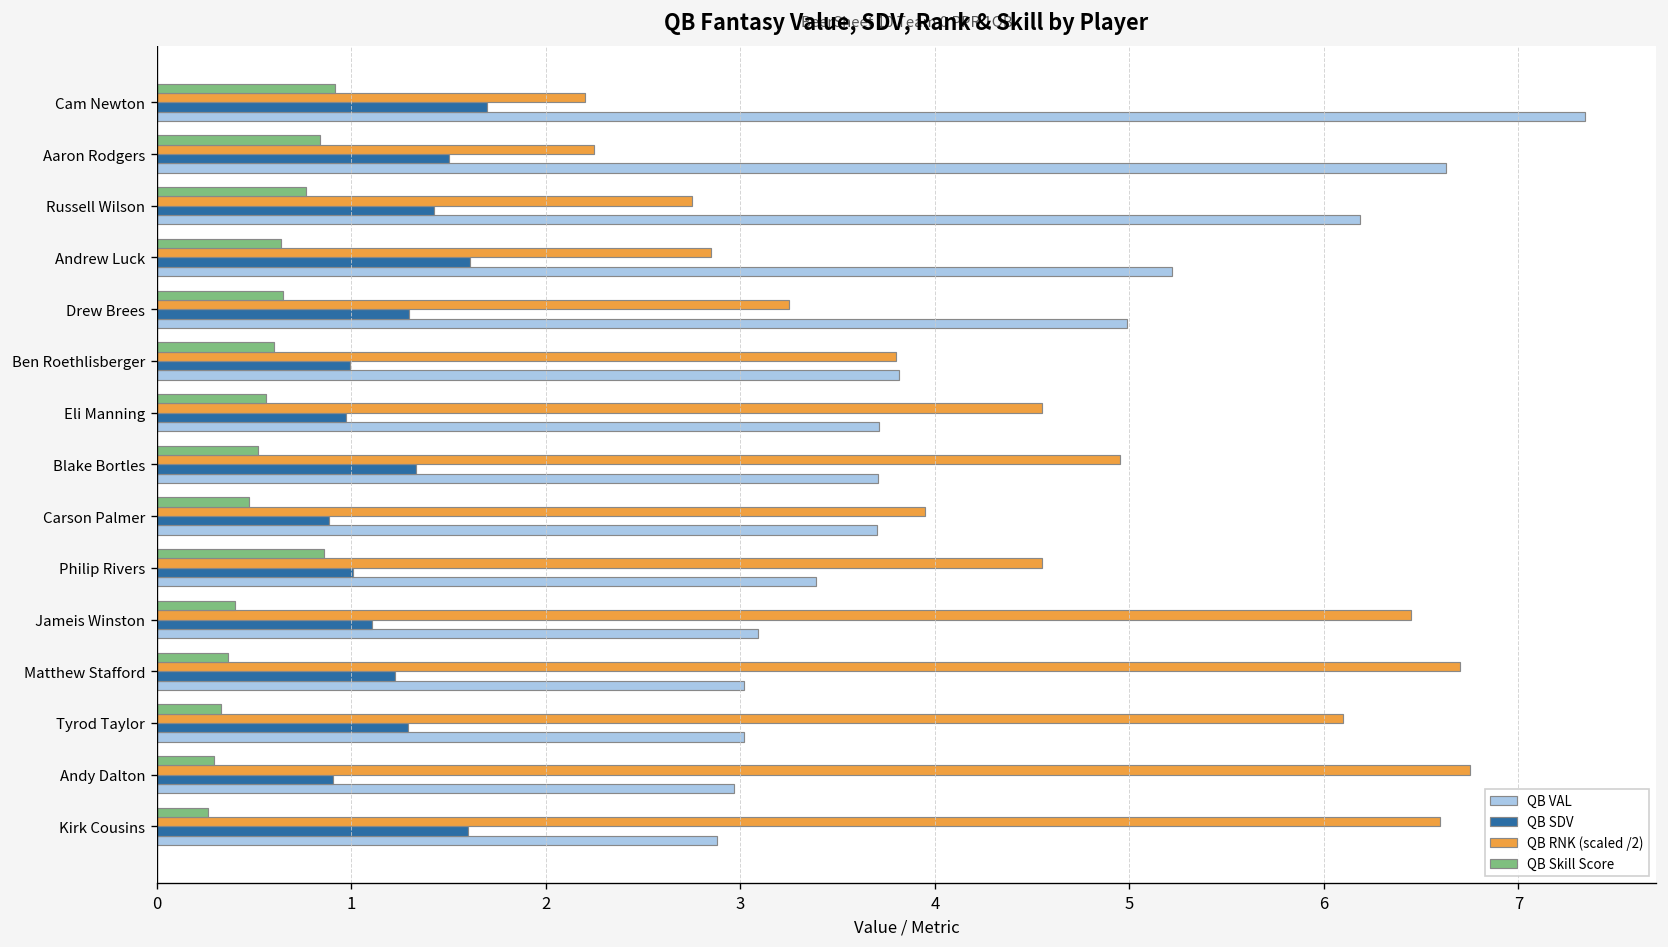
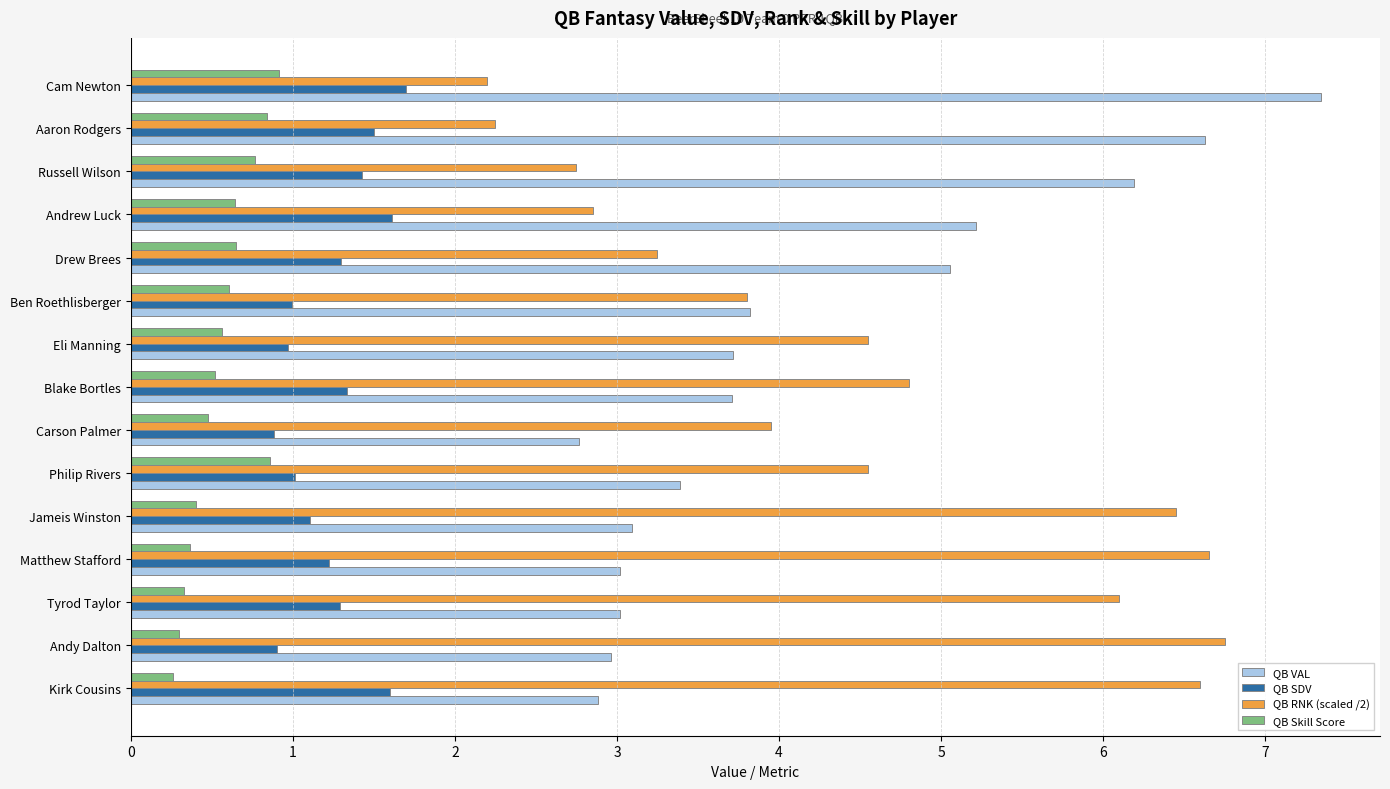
  {
    "QB VAL": {
      "Cam Newton": 7.34,
      "Aaron Rodgers": 6.63,
      "Russell Wilson": 6.19,
      "Andrew Luck": 5.22,
-     "Drew Brees": 4.99,
+     "Drew Brees": 5.05,
      "Ben Roethlisberger": 3.82,
      "Eli Manning": 3.71,
      "Blake Bortles": 3.71,
-     "Carson Palmer": 3.70,
+     "Carson Palmer": 2.77,
      "Philip Rivers": 3.39,
      "Jameis Winston": 3.09,
      "Matthew Stafford": 3.02,
      "Tyrod Taylor": 3.02,
      "Andy Dalton": 2.97,
      "Kirk Cousins": 2.88
    },
    "QB SDV": {
      "Cam Newton": 1.70,
      "Aaron Rodgers": 1.50,
      "Russell Wilson": 1.43,
      "Andrew Luck": 1.61,
      "Drew Brees": 1.30,
      "Ben Roethlisberger": 0.99,
      "Eli Manning": 0.97,
      "Blake Bortles": 1.33,
      "Carson Palmer": 0.89,
      "Philip Rivers": 1.01,
      "Jameis Winston": 1.11,
      "Matthew Stafford": 1.22,
      "Tyrod Taylor": 1.29,
      "Andy Dalton": 0.90,
      "Kirk Cousins": 1.60
    },
    "QB RNK (scaled /2)": {
      "Cam Newton": 2.20,
      "Aaron Rodgers": 2.25,
      "Russell Wilson": 2.75,
      "Andrew Luck": 2.85,
      "Drew Brees": 3.25,
      "Ben Roethlisberger": 3.80,
      "Eli Manning": 4.55,
-     "Blake Bortles": 4.95,
+     "Blake Bortles": 4.80,
      "Carson Palmer": 3.95,
      "Philip Rivers": 4.55,
      "Jameis Winston": 6.45,
-     "Matthew Stafford": 6.70,
+     "Matthew Stafford": 6.65,
      "Tyrod Taylor": 6.10,
      "Andy Dalton": 6.75,
      "Kirk Cousins": 6.60
    },
    "QB Skill Score": {
      "Cam Newton": 0.91,
      "Aaron Rodgers": 0.84,
      "Russell Wilson": 0.77,
      "Andrew Luck": 0.64,
      "Drew Brees": 0.65,
      "Ben Roethlisberger": 0.60,
      "Eli Manning": 0.56,
      "Blake Bortles": 0.52,
      "Carson Palmer": 0.48,
      "Philip Rivers": 0.86,
      "Jameis Winston": 0.40,
      "Matthew Stafford": 0.37,
      "Tyrod Taylor": 0.33,
      "Andy Dalton": 0.30,
      "Kirk Cousins": 0.26
    }
  }
